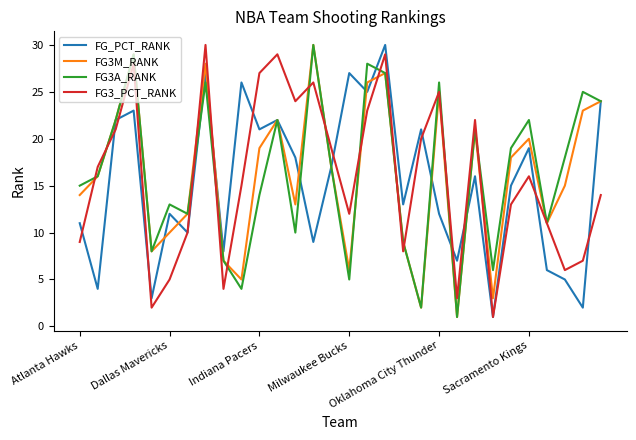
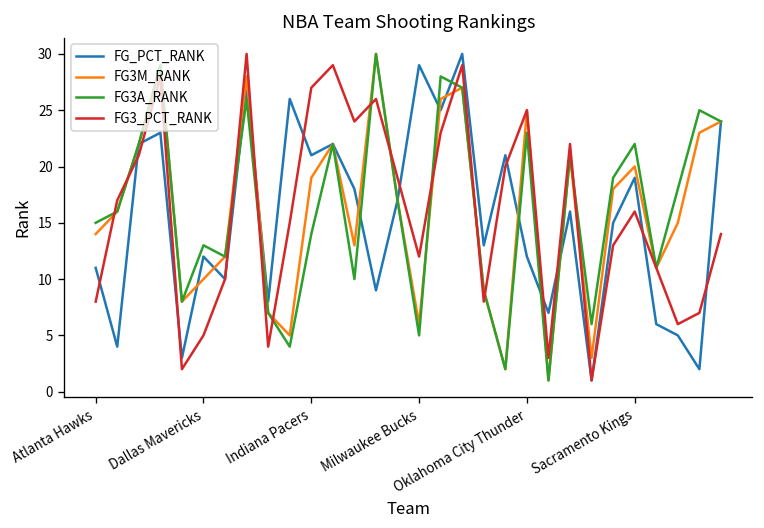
  {
    "FG_PCT_RANK": {
      "Atlanta Hawks": 11,
      "Dallas Mavericks": 12,
      "Indiana Pacers": 21,
-     "Milwaukee Bucks": 27,
+     "Milwaukee Bucks": 29,
      "Oklahoma City Thunder": 12,
      "Sacramento Kings": 19
    },
    "FG3M_RANK": {
      "Atlanta Hawks": 14,
      "Dallas Mavericks": 10,
      "Indiana Pacers": 19,
      "Milwaukee Bucks": 6,
      "Sacramento Kings": 20
    },
    "FG3A_RANK": {
      "Atlanta Hawks": 15,
      "Dallas Mavericks": 13,
      "Indiana Pacers": 14,
      "Milwaukee Bucks": 5,
-     "Oklahoma City Thunder": 26,
+     "Oklahoma City Thunder": 23,
      "Sacramento Kings": 22
    },
    "FG3_PCT_RANK": {
-     "Atlanta Hawks": 9,
+     "Atlanta Hawks": 8,
      "Dallas Mavericks": 5,
      "Indiana Pacers": 27,
      "Milwaukee Bucks": 12,
      "Sacramento Kings": 16
    }
  }
